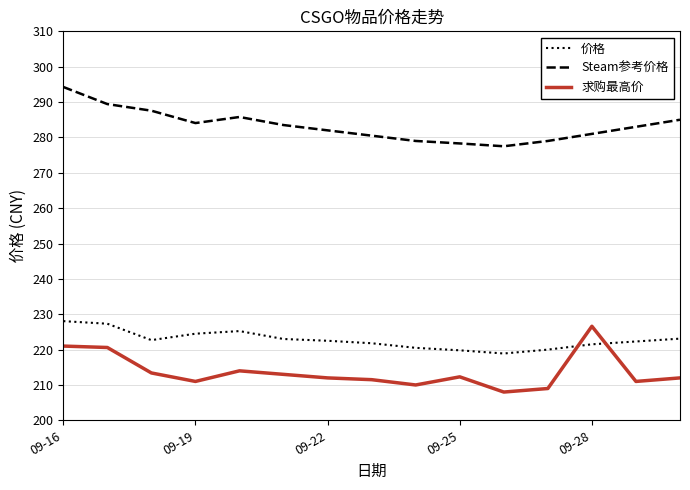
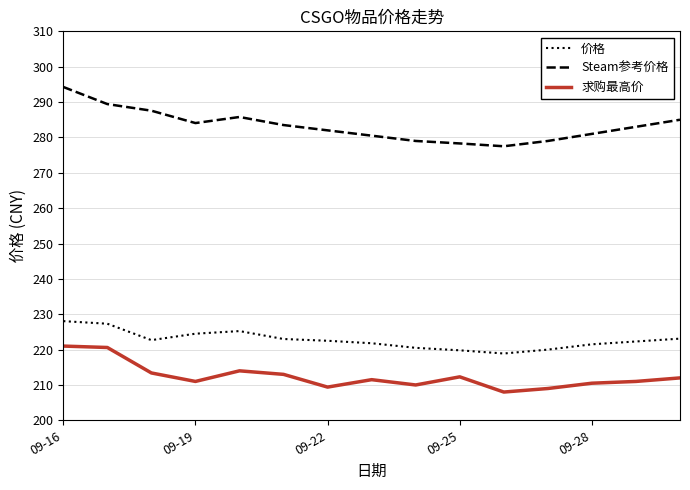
  {
    "求购最高价": {
      "09-16": 221,
      "09-19": 211,
-     "09-22": 212,
+     "09-22": 209,
      "09-25": 212,
-     "09-28": 227
+     "09-28": 211
    }
  }
